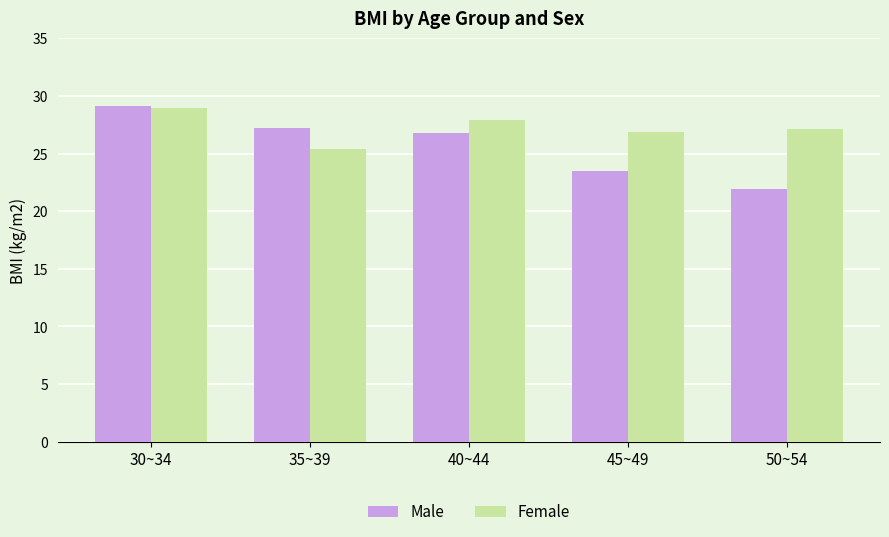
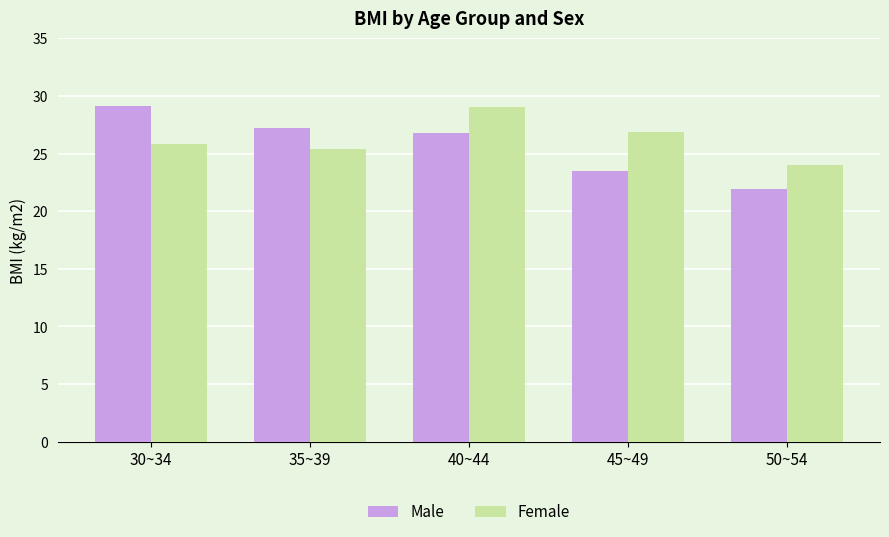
  {
    "Male": {
      "30~34": 29.2,
      "35~39": 27.2,
      "40~44": 26.8,
      "45~49": 23.5,
      "50~54": 21.9
    },
    "Female": {
-     "30~34": 29.0,
+     "30~34": 25.9,
      "35~39": 25.4,
-     "40~44": 27.9,
+     "40~44": 29.0,
      "45~49": 26.9,
-     "50~54": 27.2
+     "50~54": 24.0
    }
  }
